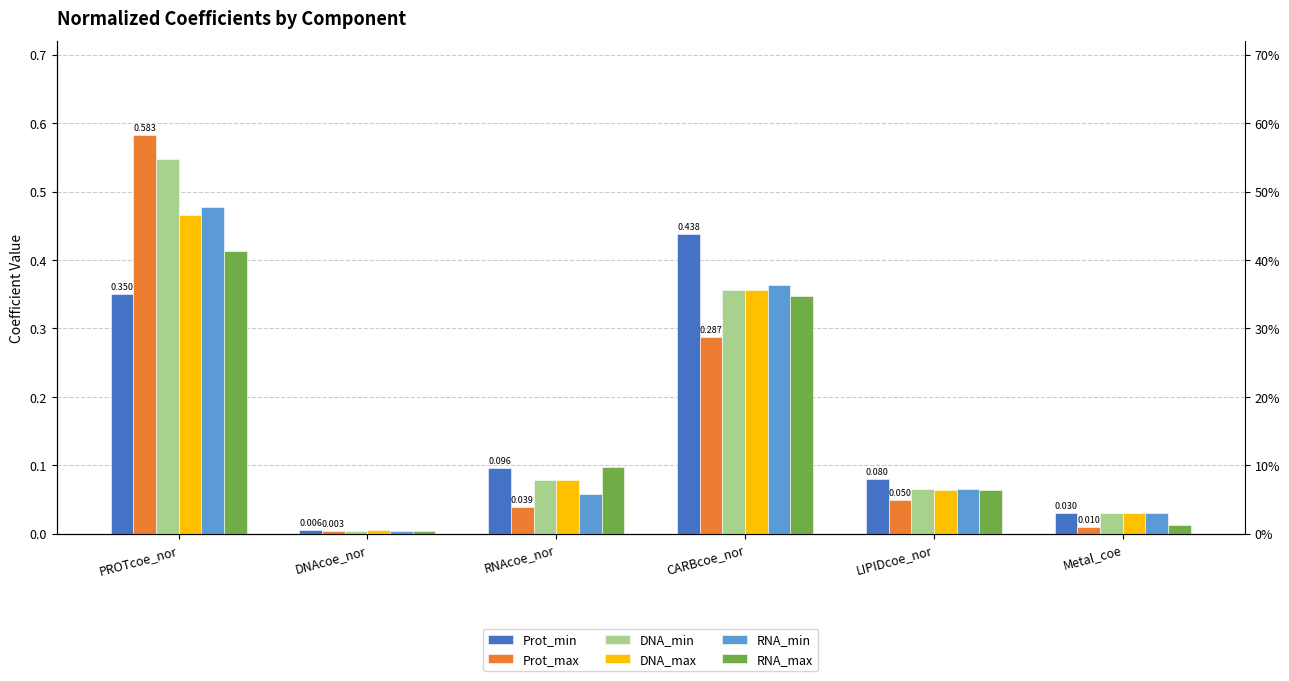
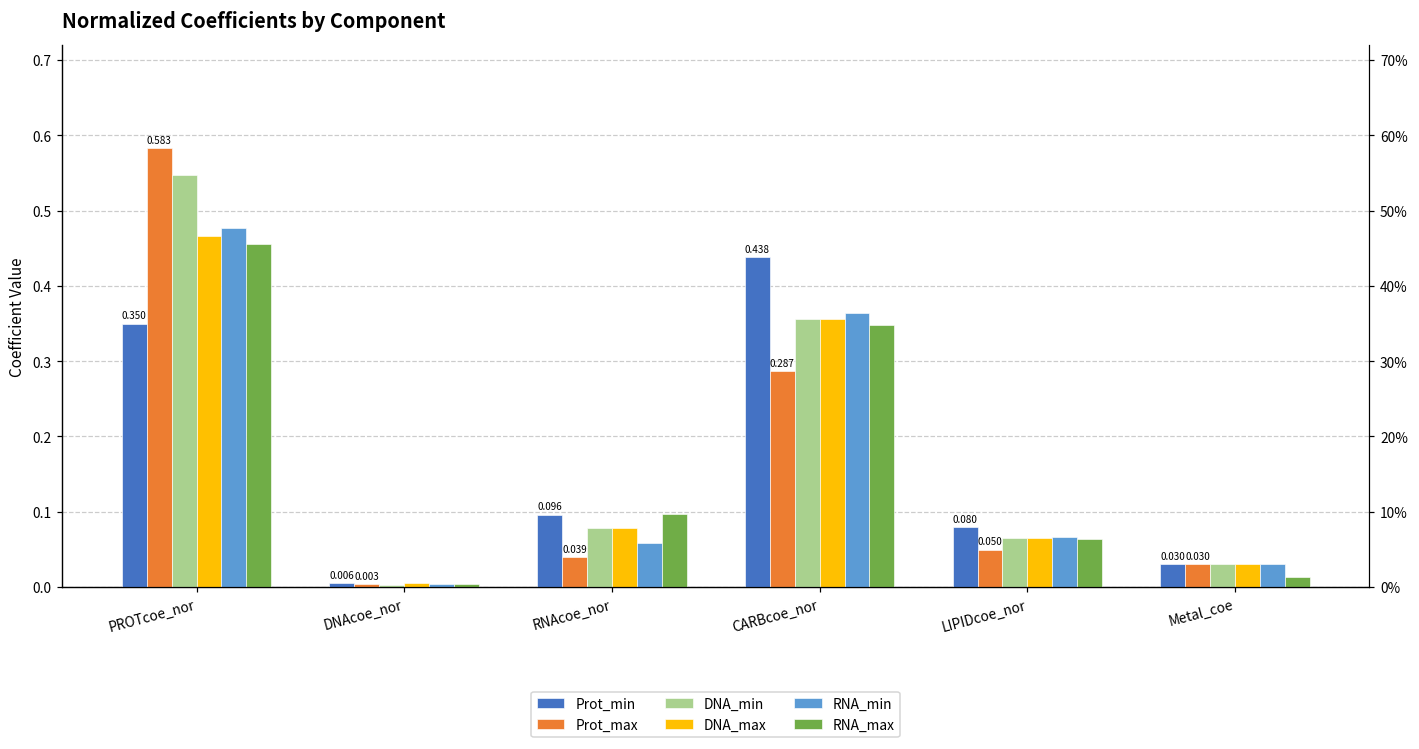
  {
    "Prot_max": {
      "PROTcoe_nor": 0.583,
      "DNAcoe_nor": 0.003,
      "RNAcoe_nor": 0.039,
      "CARBcoe_nor": 0.287,
      "LIPIDcoe_nor": 0.050,
-     "Metal_coe": 0.010
+     "Metal_coe": 0.030
    },
    "DNA_min": {
      "PROTcoe_nor": 0.55,
      "RNAcoe_nor": 0.08,
      "CARBcoe_nor": 0.36,
      "LIPIDcoe_nor": 0.06,
      "Metal_coe": 0.03
    },
    "DNA_max": {
      "PROTcoe_nor": 0.47,
      "DNAcoe_nor": 0.01,
      "RNAcoe_nor": 0.08,
      "CARBcoe_nor": 0.36,
      "LIPIDcoe_nor": 0.06,
      "Metal_coe": 0.03
    },
    "RNA_max": {
-     "PROTcoe_nor": 0.41,
+     "PROTcoe_nor": 0.46,
      "DNAcoe_nor": 0.00,
      "RNAcoe_nor": 0.10,
      "CARBcoe_nor": 0.35,
      "LIPIDcoe_nor": 0.06,
      "Metal_coe": 0.01
    }
  }
